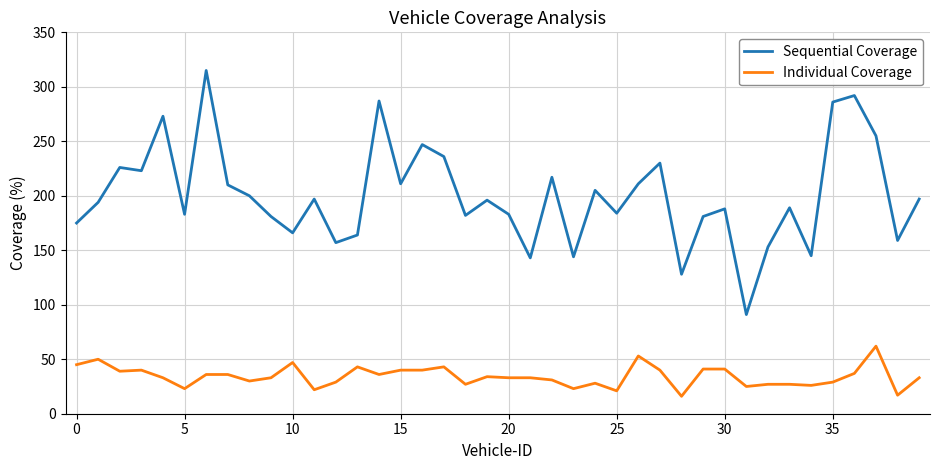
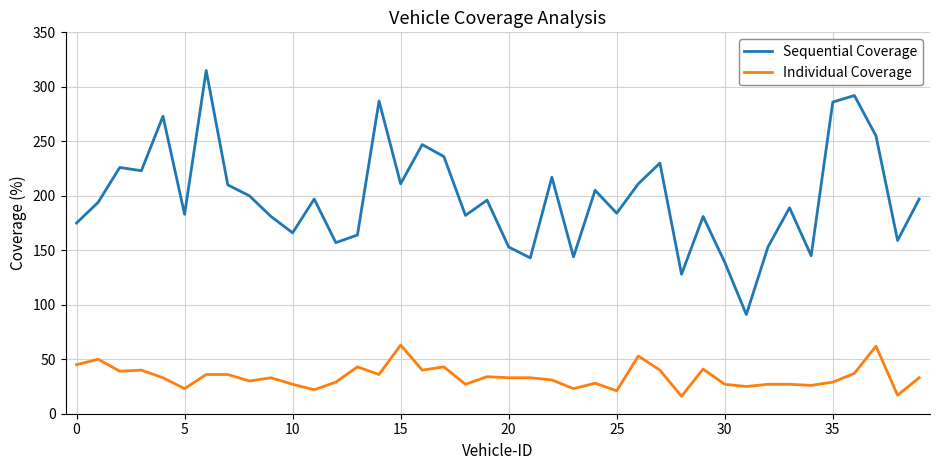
  {
    "Sequential Coverage": {
      "0": 175,
      "5": 183,
      "10": 166,
      "15": 211,
-     "20": 183,
+     "20": 153,
      "25": 184,
-     "30": 188,
+     "30": 139,
      "35": 286
    },
    "Individual Coverage": {
      "0": 45,
      "5": 23,
-     "10": 47,
-     "15": 40,
+     "10": 27,
+     "15": 63,
      "20": 33,
      "25": 21,
-     "30": 41,
+     "30": 27,
      "35": 29
    }
  }
